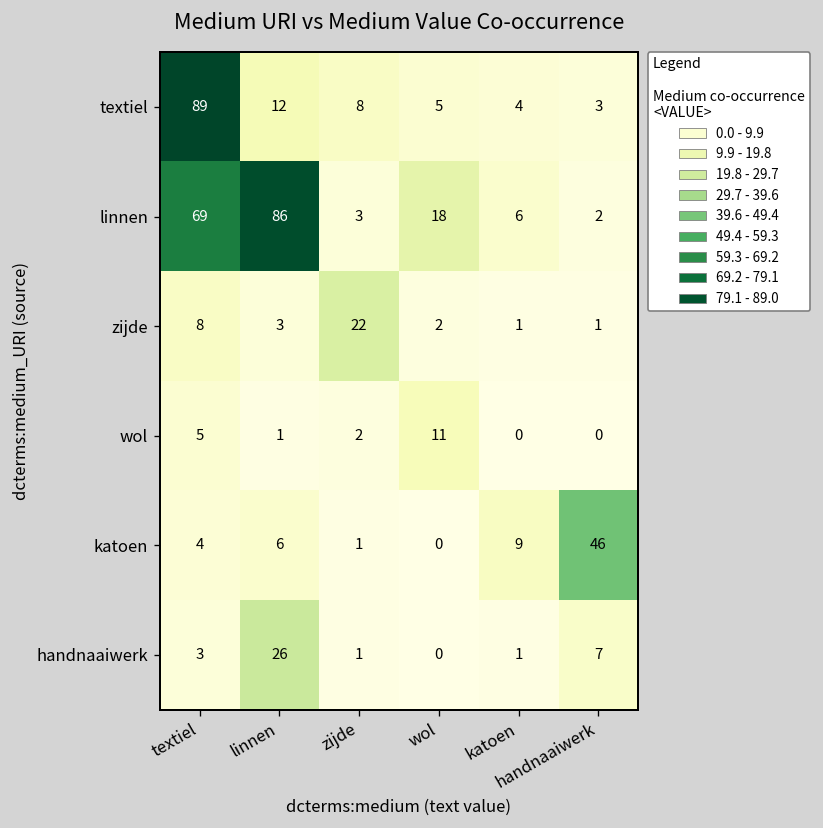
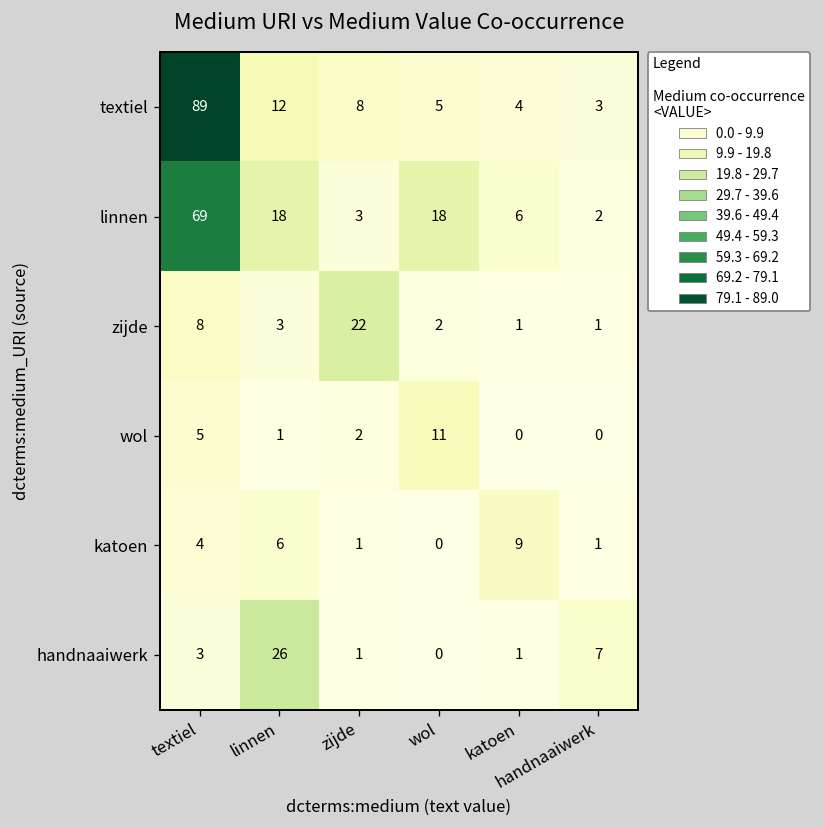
  {
    "textiel": {
      "textiel": 89,
      "linnen": 12,
      "zijde": 8,
      "wol": 5,
      "katoen": 4,
      "handnaaiwerk": 3
    },
    "linnen": {
      "textiel": 69,
-     "linnen": 86,
+     "linnen": 18,
      "zijde": 3,
      "wol": 18,
      "katoen": 6,
      "handnaaiwerk": 2
    },
    "zijde": {
      "textiel": 8,
      "linnen": 3,
      "zijde": 22,
      "wol": 2,
      "katoen": 1,
      "handnaaiwerk": 1
    },
    "wol": {
      "textiel": 5,
      "linnen": 1,
      "zijde": 2,
      "wol": 11,
      "katoen": 0,
      "handnaaiwerk": 0
    },
    "katoen": {
      "textiel": 4,
      "linnen": 6,
      "zijde": 1,
      "wol": 0,
      "katoen": 9,
-     "handnaaiwerk": 46
+     "handnaaiwerk": 1
    },
    "handnaaiwerk": {
      "textiel": 3,
      "linnen": 26,
      "zijde": 1,
      "wol": 0,
      "katoen": 1,
      "handnaaiwerk": 7
    }
  }
